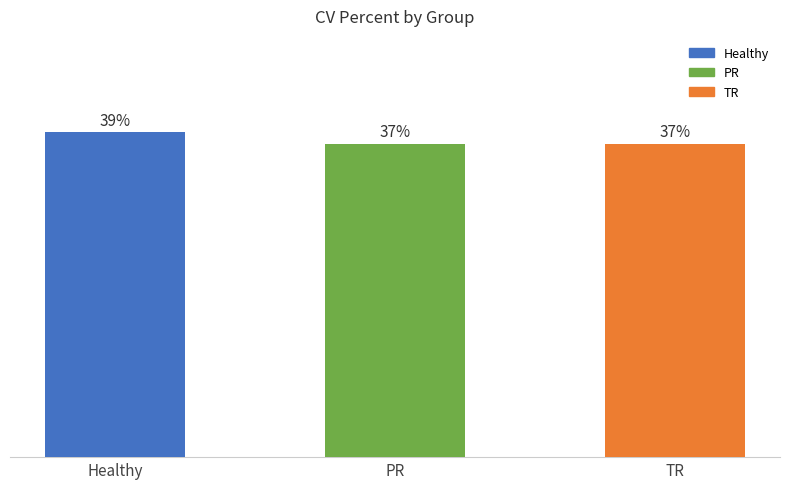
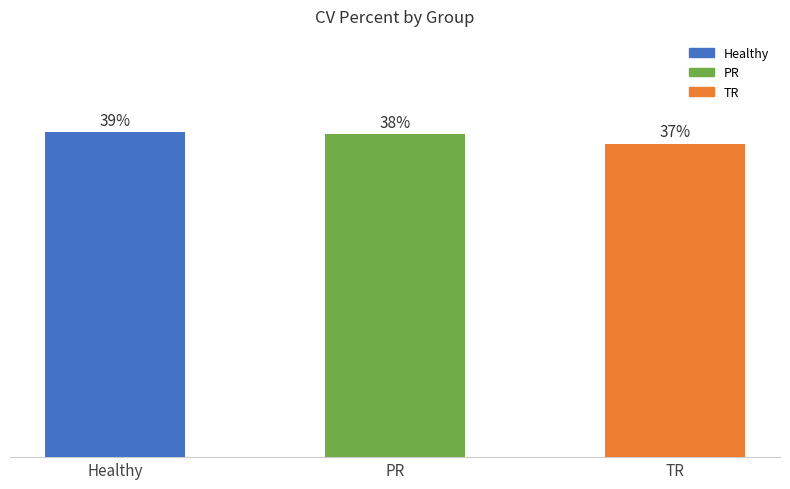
  {
    "Healthy": "39%",
-   "PR": "37%",
+   "PR": "38%",
    "TR": "37%"
  }
